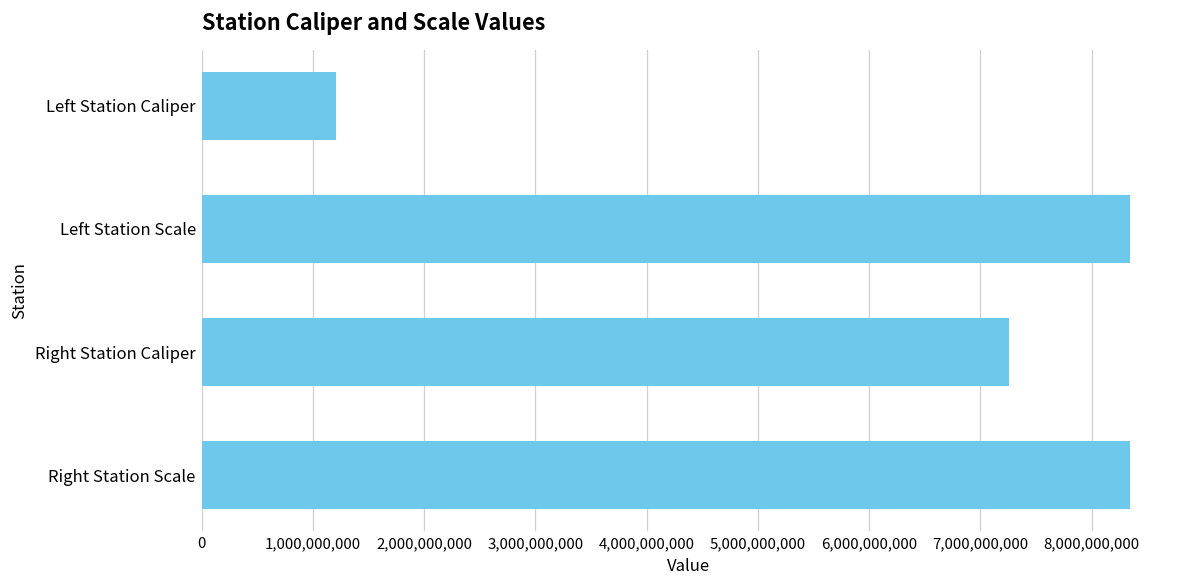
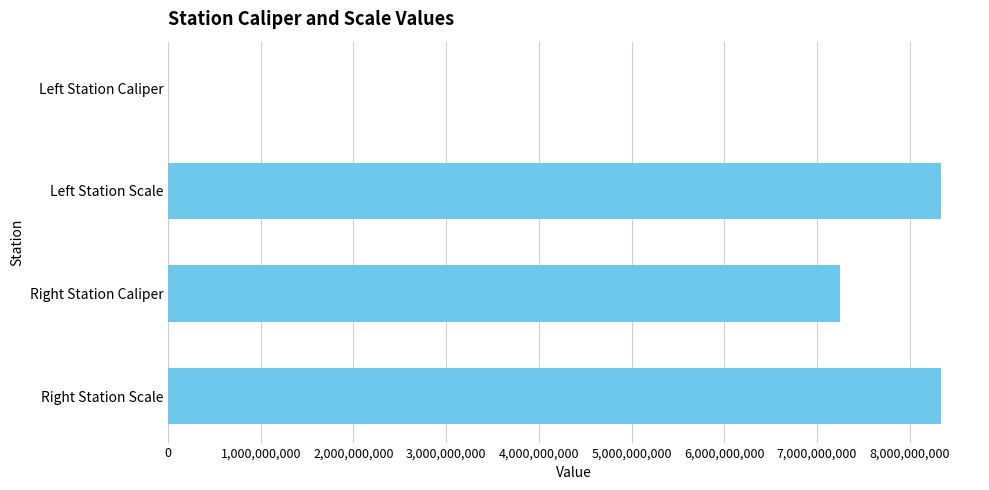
  {
-   "Left Station Caliper": "1,200,000,000",
+   "Left Station Caliper": "0",
    "Left Station Scale": "8,300,000,000",
    "Right Station Caliper": "7,300,000,000",
    "Right Station Scale": "8,300,000,000"
  }
